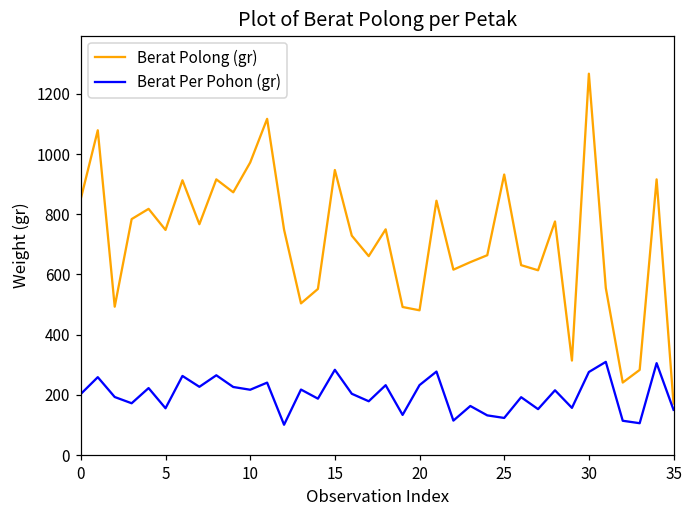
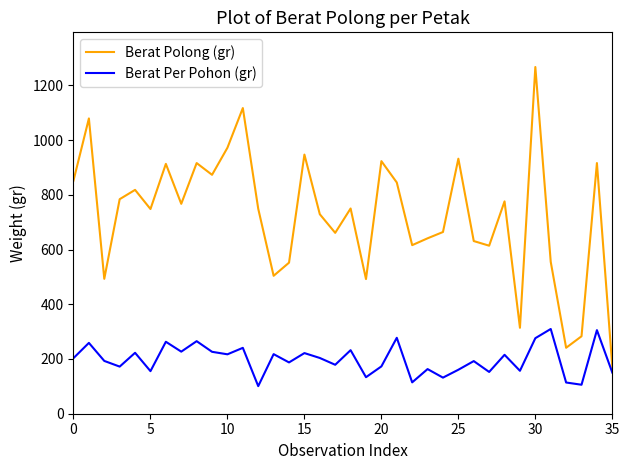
  {
    "Berat Polong (gr)": {
      "0": 850,
      "5": 750,
      "10": 970,
      "15": 950,
-     "20": 480,
+     "20": 920,
      "25": 930,
      "30": 1270,
      "35": 170
    },
    "Berat Per Pohon (gr)": {
      "0": 200,
      "5": 160,
      "10": 220,
-     "15": 280,
-     "20": 230,
-     "25": 120,
+     "15": 220,
+     "20": 170,
+     "25": 160,
      "30": 280,
      "35": 150
    }
  }
